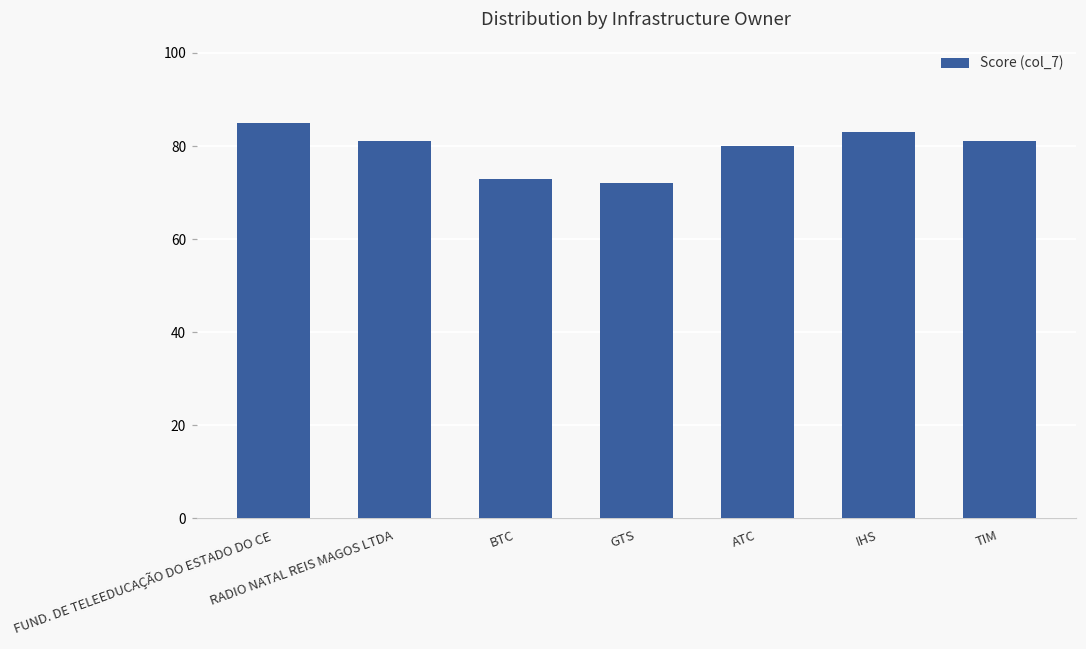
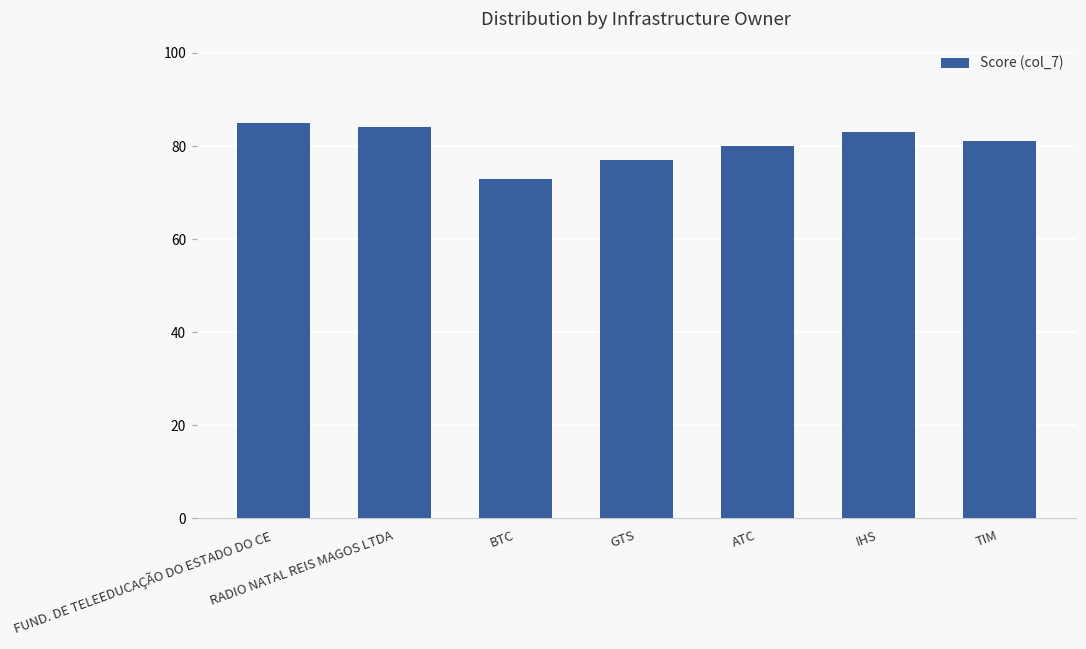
  {
    "FUND. DE TELEEDUCAÇÃO DO ESTADO DO CE": 85,
-   "RADIO NATAL REIS MAGOS LTDA": 81,
+   "RADIO NATAL REIS MAGOS LTDA": 84,
    "BTC": 73,
-   "GTS": 72,
+   "GTS": 77,
    "ATC": 80,
    "IHS": 83,
    "TIM": 81
  }
